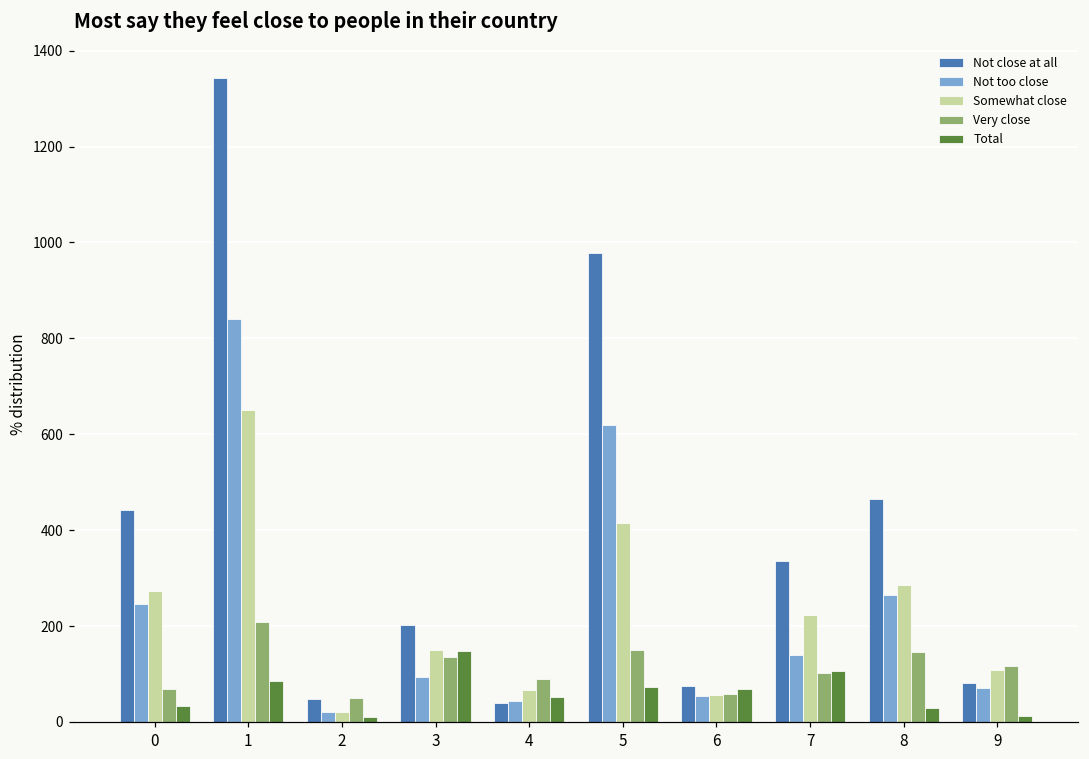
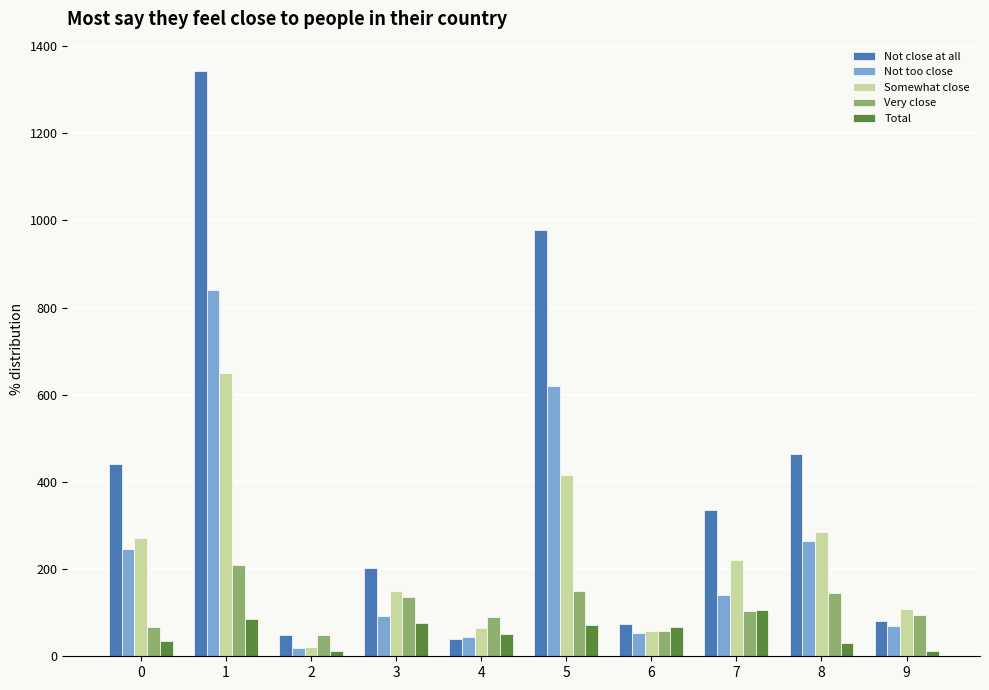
  {
    "Not close at all": {
      "0": 440,
      "1": 1340,
      "2": 50,
      "3": 200,
      "4": 40,
      "5": 980,
      "6": 70,
      "7": 340,
      "8": 470,
      "9": 80
    },
    "Not too close": {
      "0": 250,
      "1": 840,
      "2": 20,
      "3": 90,
      "4": 40,
      "5": 620,
      "6": 50,
      "7": 140,
      "8": 260,
      "9": 70
    },
    "Somewhat close": {
      "0": 270,
      "1": 650,
      "2": 20,
      "3": 150,
      "4": 70,
      "5": 420,
      "6": 60,
      "7": 220,
      "8": 290,
      "9": 110
    },
    "Very close": {
      "0": 70,
      "1": 210,
      "2": 50,
      "3": 140,
      "4": 90,
      "5": 150,
      "6": 60,
      "7": 100,
      "8": 150,
-     "9": 120
+     "9": 100
    },
    "Total": {
      "0": 30,
      "1": 90,
      "2": 10,
-     "3": 150,
+     "3": 80,
      "4": 50,
      "5": 70,
      "6": 70,
      "7": 110,
      "8": 30,
      "9": 10
    }
  }
